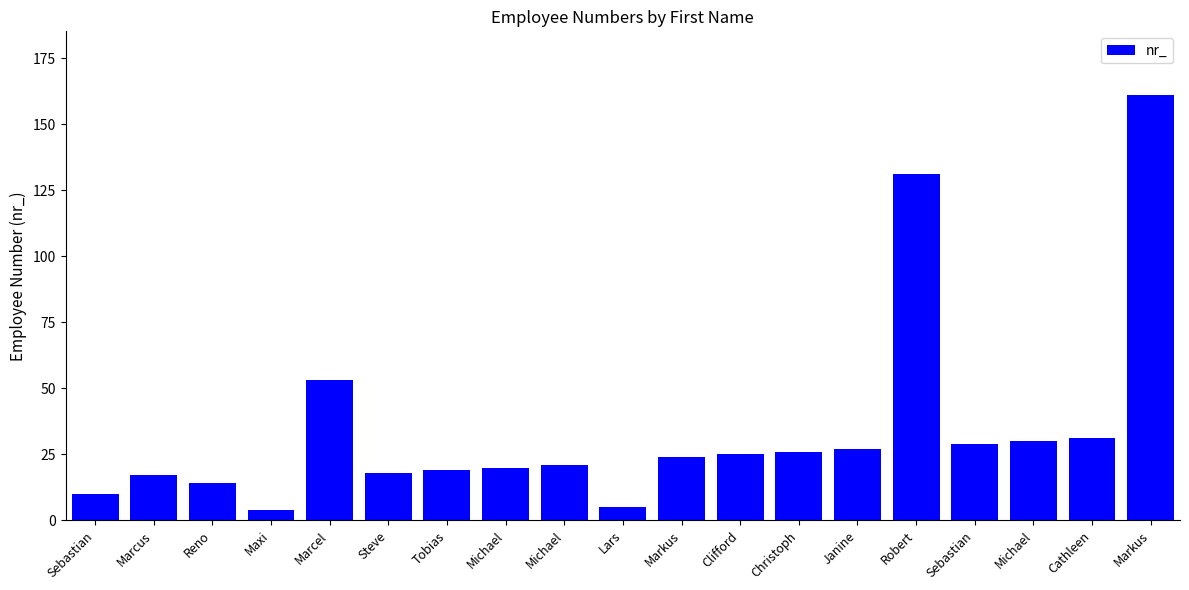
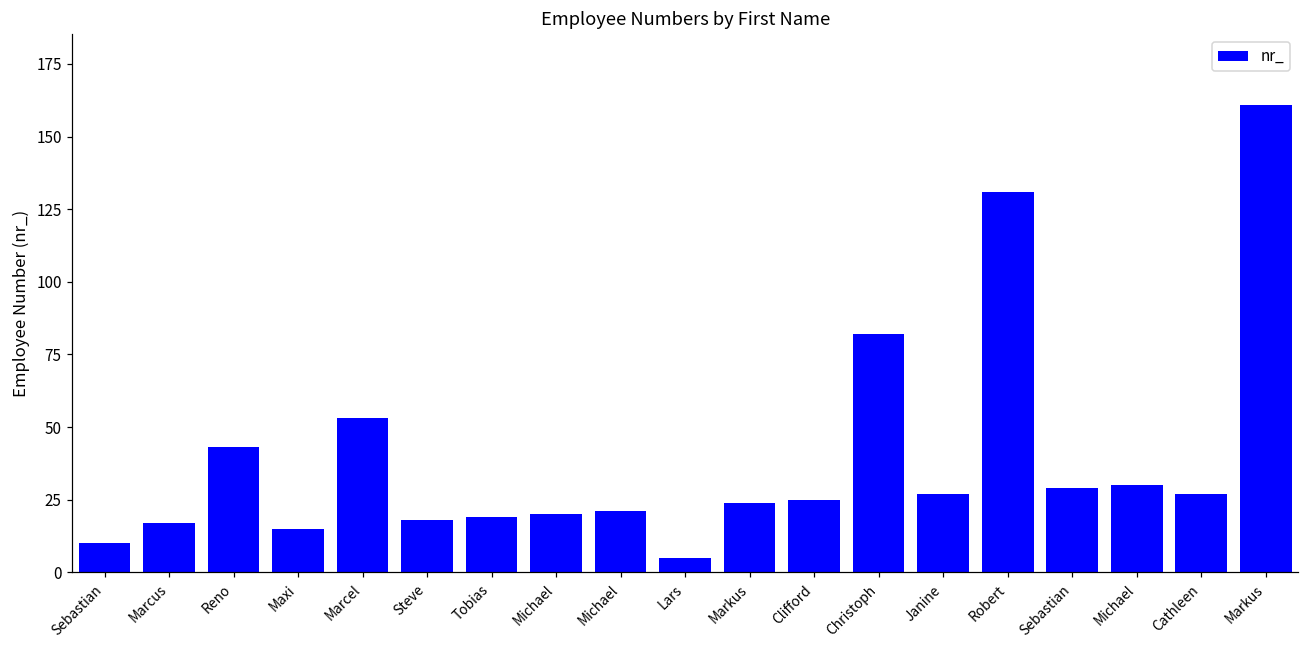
  {
    "Marcus": 17,
-   "Reno": 14,
-   "Maxi": 4,
+   "Reno": 43,
+   "Maxi": 15,
    "Marcel": 53,
    "Steve": 18,
    "Tobias": 19,
    "Lars": 5,
    "Clifford": 25,
-   "Christoph": 26,
+   "Christoph": 82,
    "Janine": 27,
    "Robert": 131,
-   "Cathleen": 31
+   "Cathleen": 27
  }
